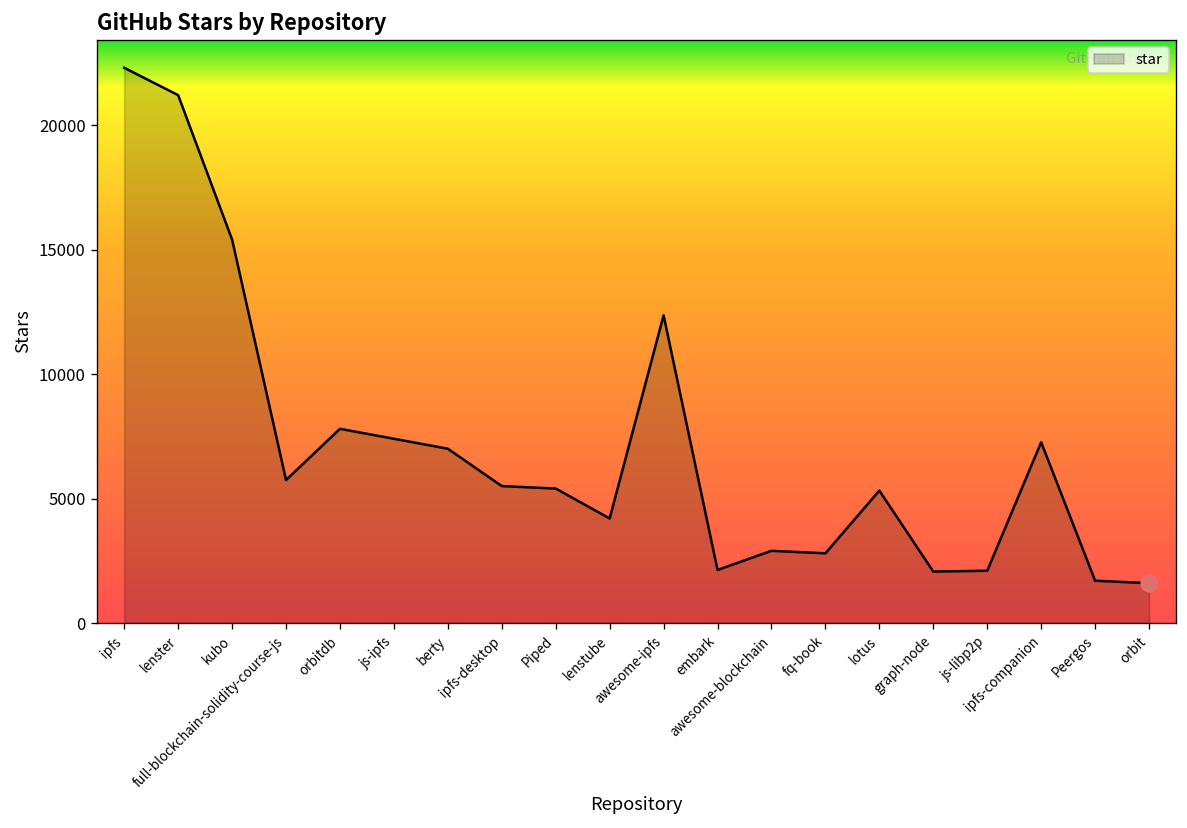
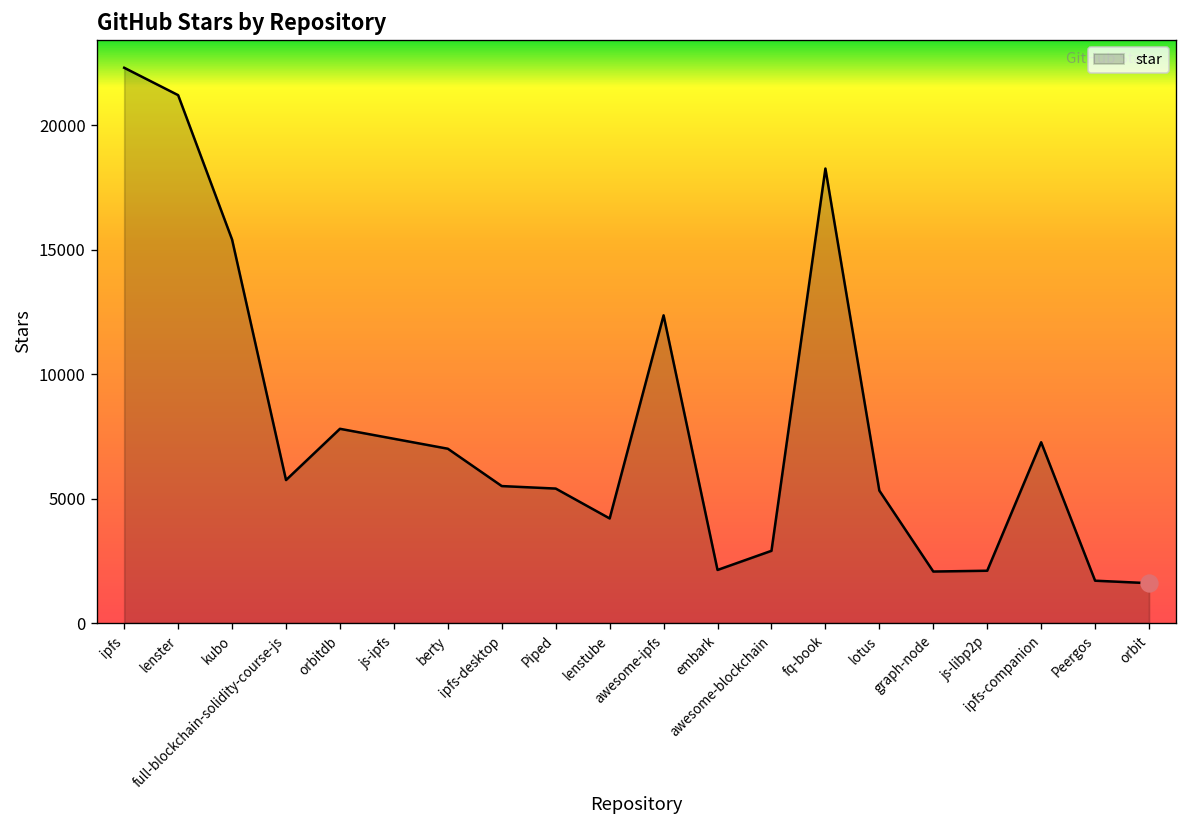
  {
    "star": {
      "ipfs": 22300,
      "lenster": 21200,
      "kubo": 15400,
      "full-blockchain-solidity-course-js": 5700,
      "orbitdb": 7800,
      "js-ipfs": 7400,
      "berty": 7000,
      "ipfs-desktop": 5500,
      "Piped": 5400,
      "lenstube": 4200,
      "awesome-ipfs": 12400,
      "embark": 2100,
      "awesome-blockchain": 2900,
-     "fq-book": 2800,
+     "fq-book": 18300,
      "lotus": 5300,
      "graph-node": 2100,
      "js-libp2p": 2100,
      "ipfs-companion": 7300,
      "Peergos": 1700
    }
  }
